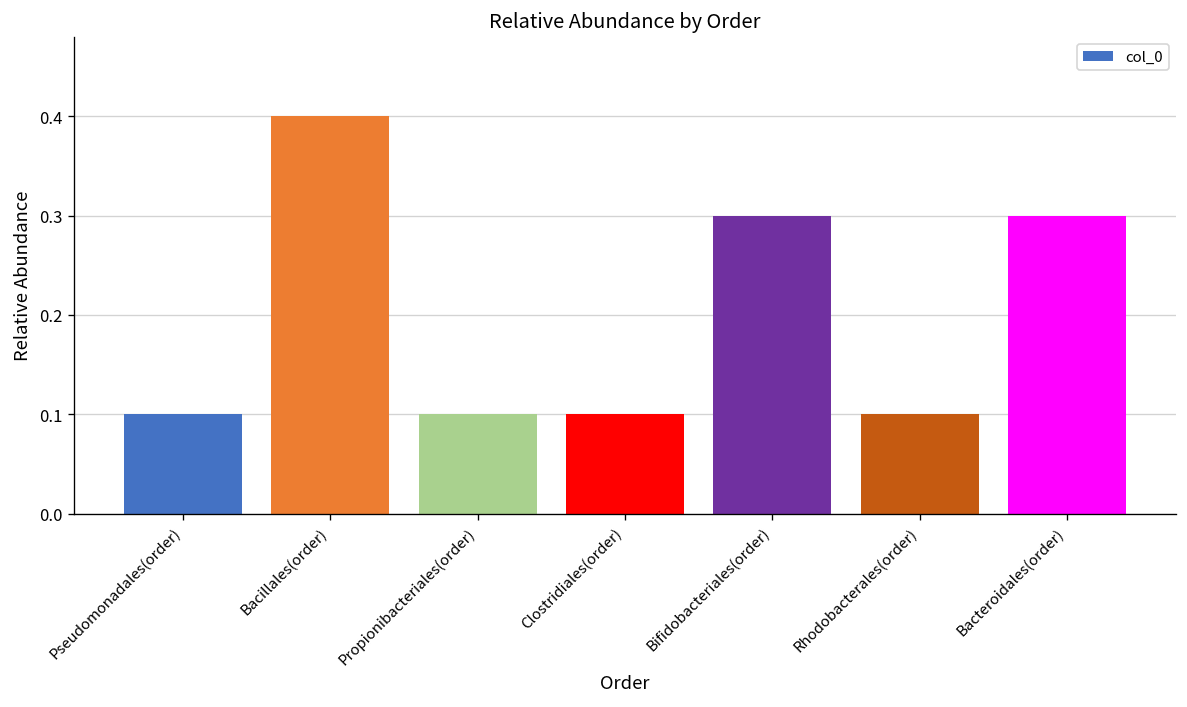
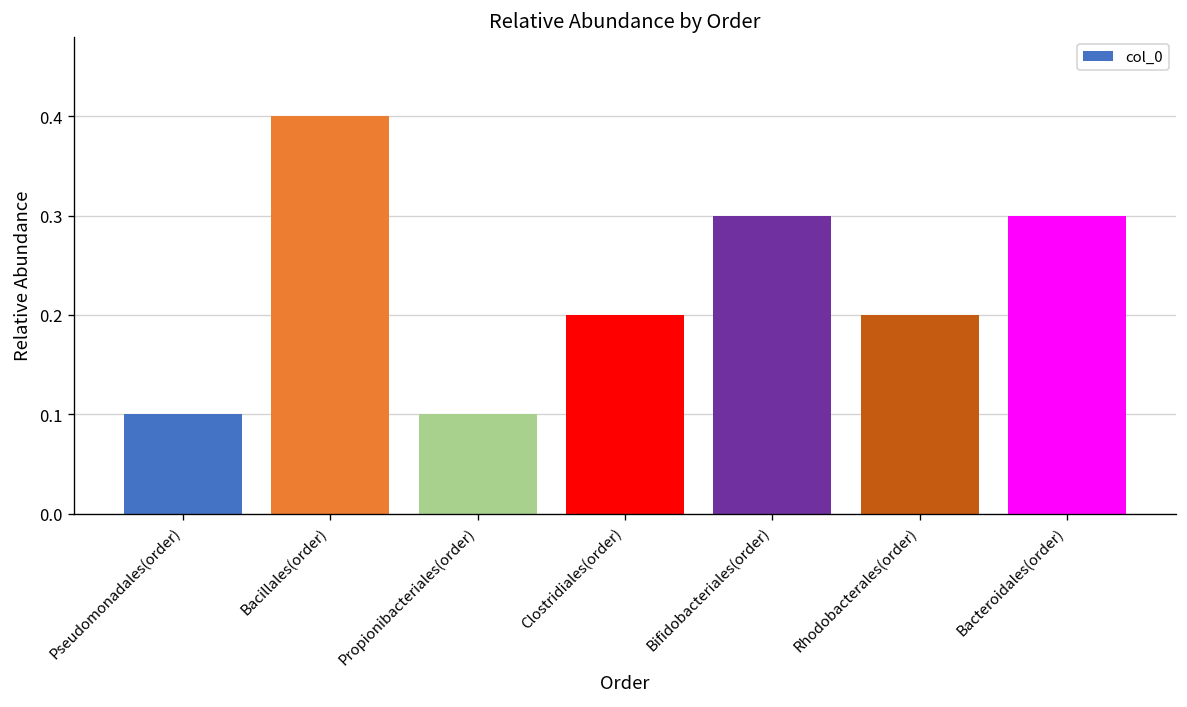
  {
    "Pseudomonadales(order)": 0.1,
    "Bacillales(order)": 0.4,
    "Propionibacteriales(order)": 0.1,
-   "Clostridiales(order)": 0.1,
+   "Clostridiales(order)": 0.2,
    "Bifidobacteriales(order)": 0.3,
-   "Rhodobacterales(order)": 0.1,
+   "Rhodobacterales(order)": 0.2,
    "Bacteroidales(order)": 0.3
  }
